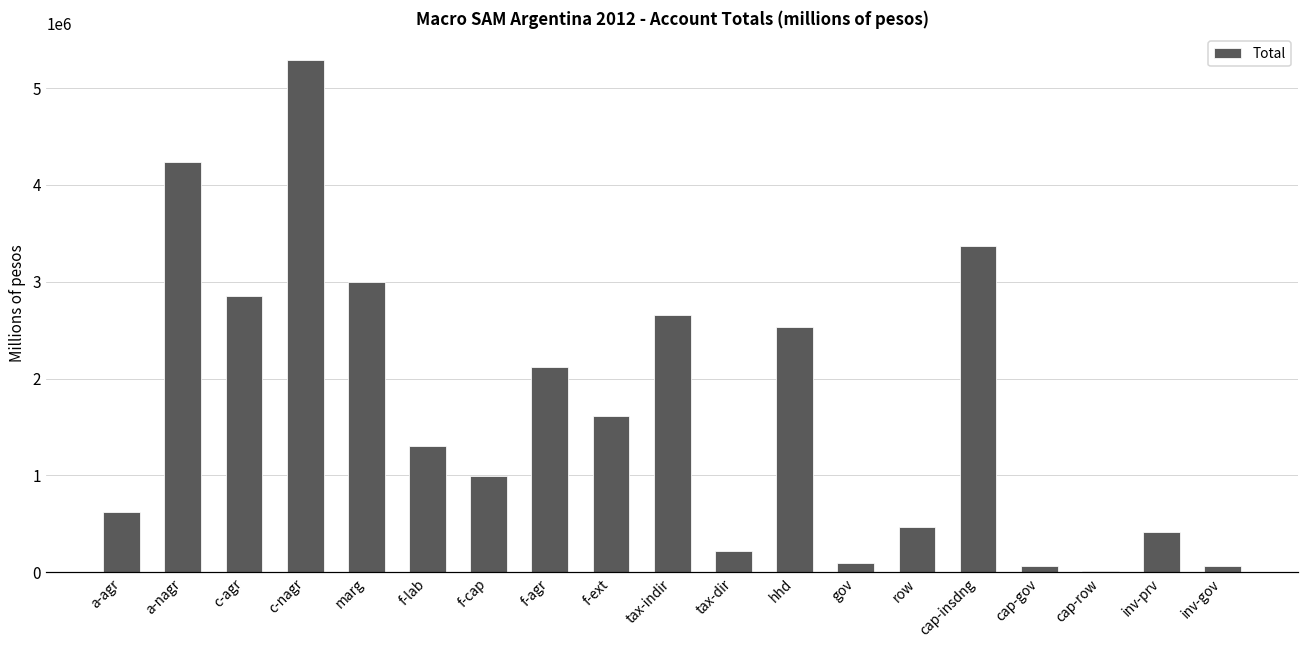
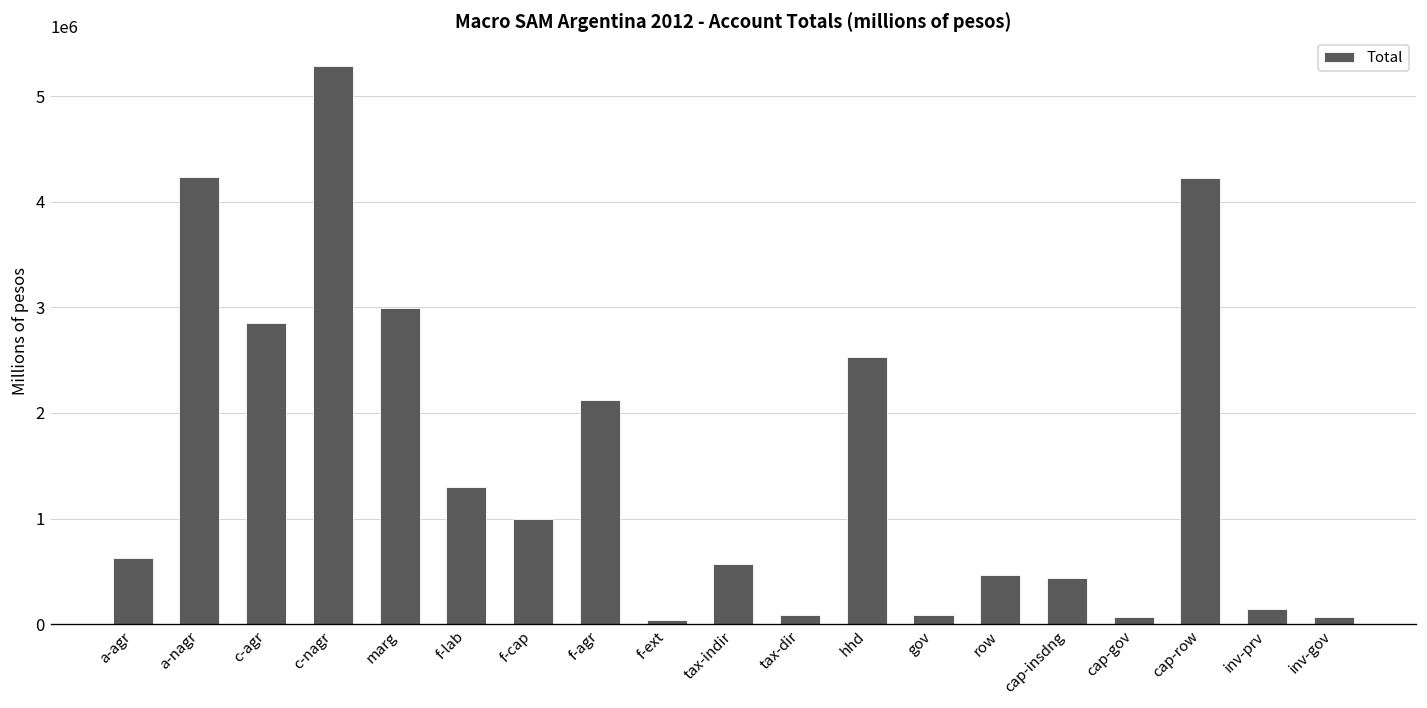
  {
    "a-agr": 600000,
    "a-nagr": 4200000,
    "c-agr": 2900000,
    "c-nagr": 5300000,
    "marg": 3000000,
    "f-lab": 1300000,
    "f-cap": 1000000,
    "f-agr": 2100000,
-   "f-ext": 1600000,
-   "tax-indir": 2700000,
-   "tax-dir": 200000,
+   "f-ext": 0,
+   "tax-indir": 600000,
+   "tax-dir": 100000,
    "hhd": 2500000,
    "gov": 100000,
    "row": 500000,
-   "cap-insdng": 3400000,
+   "cap-insdng": 400000,
    "cap-gov": 100000,
-   "cap-row": 0,
-   "inv-prv": 400000,
+   "cap-row": 4200000,
+   "inv-prv": 100000,
    "inv-gov": 100000
  }
